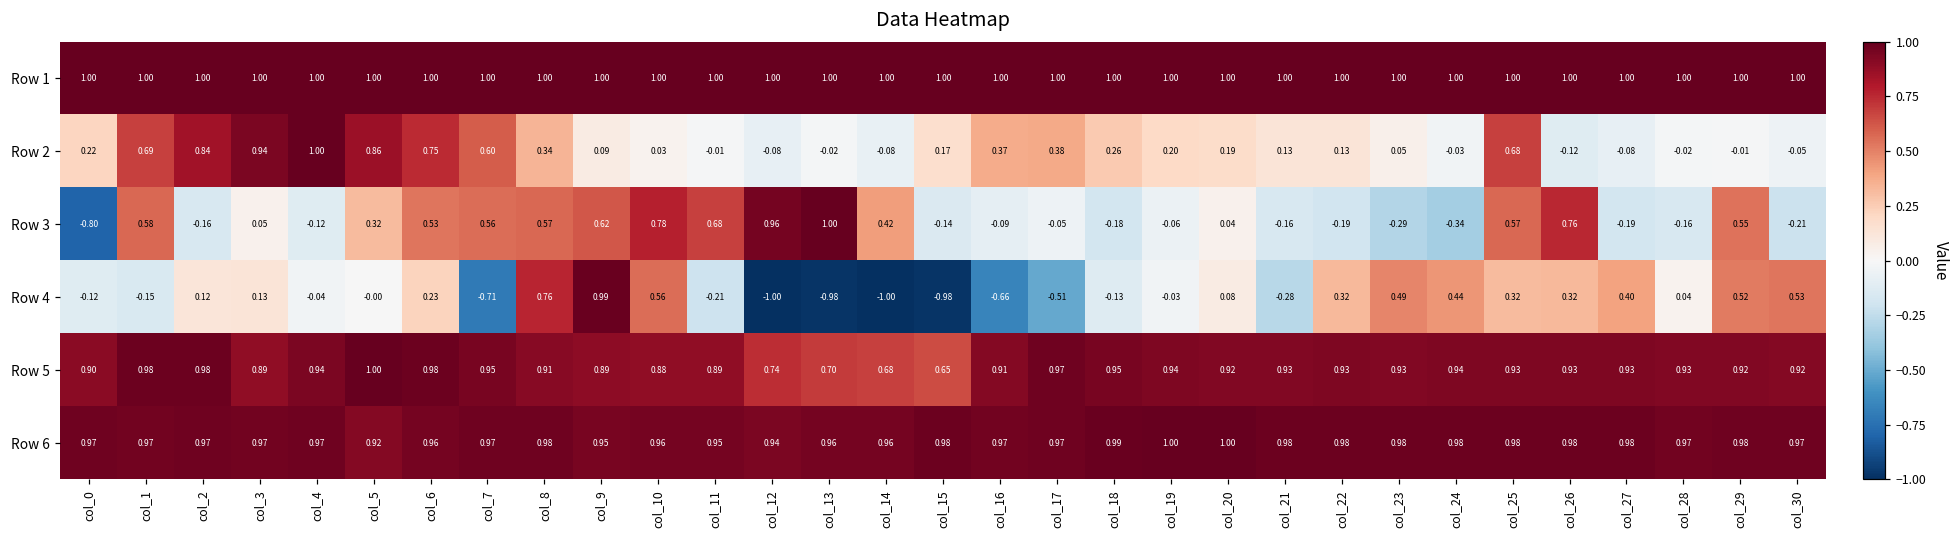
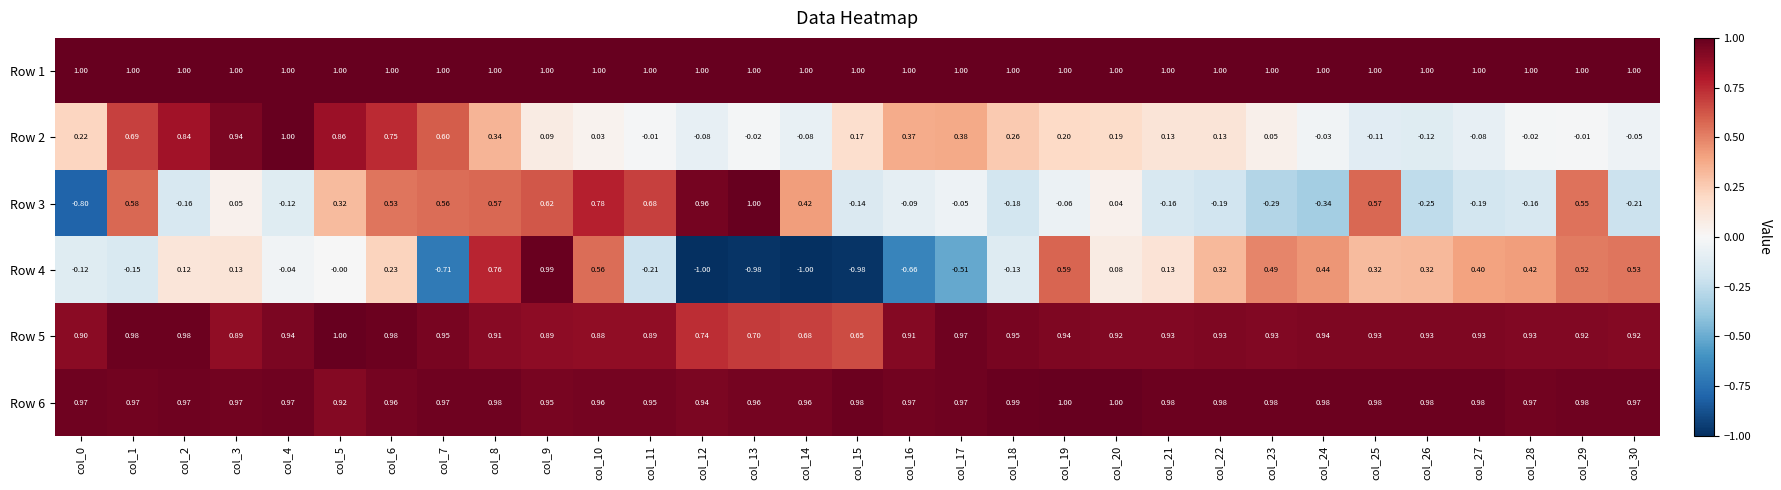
  {
    "Row 1": {
      "col_0": 1.00,
      "col_1": 1.00,
      "col_2": 1.00,
      "col_3": 1.00,
      "col_4": 1.00,
      "col_5": 1.00,
      "col_6": 1.00,
      "col_7": 1.00,
      "col_8": 1.00,
      "col_9": 1.00,
      "col_10": 1.00,
      "col_11": 1.00,
      "col_12": 1.00,
      "col_13": 1.00,
      "col_14": 1.00,
      "col_15": 1.00,
      "col_16": 1.00,
      "col_17": 1.00,
      "col_18": 1.00,
      "col_19": 1.00,
      "col_20": 1.00,
      "col_21": 1.00,
      "col_22": 1.00,
      "col_23": 1.00,
      "col_24": 1.00,
      "col_25": 1.00,
      "col_26": 1.00,
      "col_27": 1.00,
      "col_28": 1.00,
      "col_29": 1.00,
      "col_30": 1.00
    },
    "Row 2": {
      "col_0": 0.22,
      "col_1": 0.69,
      "col_2": 0.84,
      "col_3": 0.94,
      "col_4": 1.00,
      "col_5": 0.86,
      "col_6": 0.75,
      "col_7": 0.60,
      "col_8": 0.34,
      "col_9": 0.09,
      "col_10": 0.03,
      "col_11": -0.01,
      "col_12": -0.08,
      "col_13": -0.02,
      "col_14": -0.08,
      "col_15": 0.17,
      "col_16": 0.37,
      "col_17": 0.38,
      "col_18": 0.26,
      "col_19": 0.20,
      "col_20": 0.19,
      "col_21": 0.13,
      "col_22": 0.13,
      "col_23": 0.05,
      "col_24": -0.03,
-     "col_25": 0.68,
+     "col_25": -0.11,
      "col_26": -0.12,
      "col_27": -0.08,
      "col_28": -0.02,
      "col_29": -0.01,
      "col_30": -0.05
    },
    "Row 3": {
      "col_0": -0.80,
      "col_1": 0.58,
      "col_2": -0.16,
      "col_3": 0.05,
      "col_4": -0.12,
      "col_5": 0.32,
      "col_6": 0.53,
      "col_7": 0.56,
      "col_8": 0.57,
      "col_9": 0.62,
      "col_10": 0.78,
      "col_11": 0.68,
      "col_12": 0.96,
      "col_13": 1.00,
      "col_14": 0.42,
      "col_15": -0.14,
      "col_16": -0.09,
      "col_17": -0.05,
      "col_18": -0.18,
      "col_19": -0.06,
      "col_20": 0.04,
      "col_21": -0.16,
      "col_22": -0.19,
      "col_23": -0.29,
      "col_24": -0.34,
      "col_25": 0.57,
-     "col_26": 0.76,
+     "col_26": -0.25,
      "col_27": -0.19,
      "col_28": -0.16,
      "col_29": 0.55,
      "col_30": -0.21
    },
    "Row 4": {
      "col_0": -0.12,
      "col_1": -0.15,
      "col_2": 0.12,
      "col_3": 0.13,
      "col_4": -0.04,
      "col_5": -0.00,
      "col_6": 0.23,
      "col_7": -0.71,
      "col_8": 0.76,
      "col_9": 0.99,
      "col_10": 0.56,
      "col_11": -0.21,
      "col_12": -1.00,
      "col_13": -0.98,
      "col_14": -1.00,
      "col_15": -0.98,
      "col_16": -0.66,
      "col_17": -0.51,
      "col_18": -0.13,
-     "col_19": -0.03,
+     "col_19": 0.59,
      "col_20": 0.08,
-     "col_21": -0.28,
+     "col_21": 0.13,
      "col_22": 0.32,
      "col_23": 0.49,
      "col_24": 0.44,
      "col_25": 0.32,
      "col_26": 0.32,
      "col_27": 0.40,
-     "col_28": 0.04,
+     "col_28": 0.42,
      "col_29": 0.52,
      "col_30": 0.53
    },
    "Row 5": {
      "col_0": 0.90,
      "col_1": 0.98,
      "col_2": 0.98,
      "col_3": 0.89,
      "col_4": 0.94,
      "col_5": 1.00,
      "col_6": 0.98,
      "col_7": 0.95,
      "col_8": 0.91,
      "col_9": 0.89,
      "col_10": 0.88,
      "col_11": 0.89,
      "col_12": 0.74,
      "col_13": 0.70,
      "col_14": 0.68,
      "col_15": 0.65,
      "col_16": 0.91,
      "col_17": 0.97,
      "col_18": 0.95,
      "col_19": 0.94,
      "col_20": 0.92,
      "col_21": 0.93,
      "col_22": 0.93,
      "col_23": 0.93,
      "col_24": 0.94,
      "col_25": 0.93,
      "col_26": 0.93,
      "col_27": 0.93,
      "col_28": 0.93,
      "col_29": 0.92,
      "col_30": 0.92
    },
    "Row 6": {
      "col_0": 0.97,
      "col_1": 0.97,
      "col_2": 0.97,
      "col_3": 0.97,
      "col_4": 0.97,
      "col_5": 0.92,
      "col_6": 0.96,
      "col_7": 0.97,
      "col_8": 0.98,
      "col_9": 0.95,
      "col_10": 0.96,
      "col_11": 0.95,
      "col_12": 0.94,
      "col_13": 0.96,
      "col_14": 0.96,
      "col_15": 0.98,
      "col_16": 0.97,
      "col_17": 0.97,
      "col_18": 0.99,
      "col_19": 1.00,
      "col_20": 1.00,
      "col_21": 0.98,
      "col_22": 0.98,
      "col_23": 0.98,
      "col_24": 0.98,
      "col_25": 0.98,
      "col_26": 0.98,
      "col_27": 0.98,
      "col_28": 0.97,
      "col_29": 0.98,
      "col_30": 0.97
    }
  }
